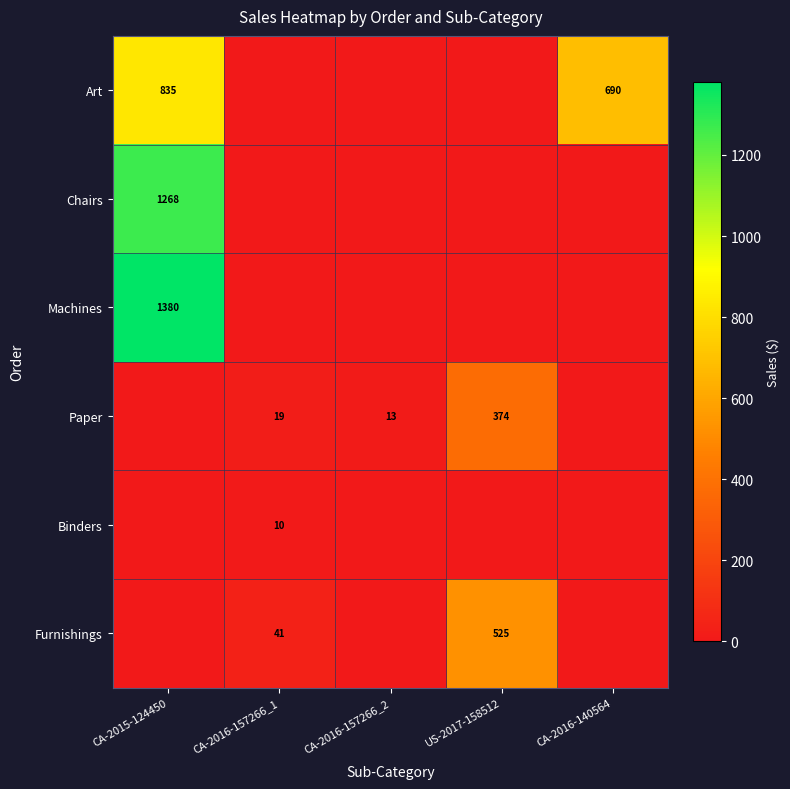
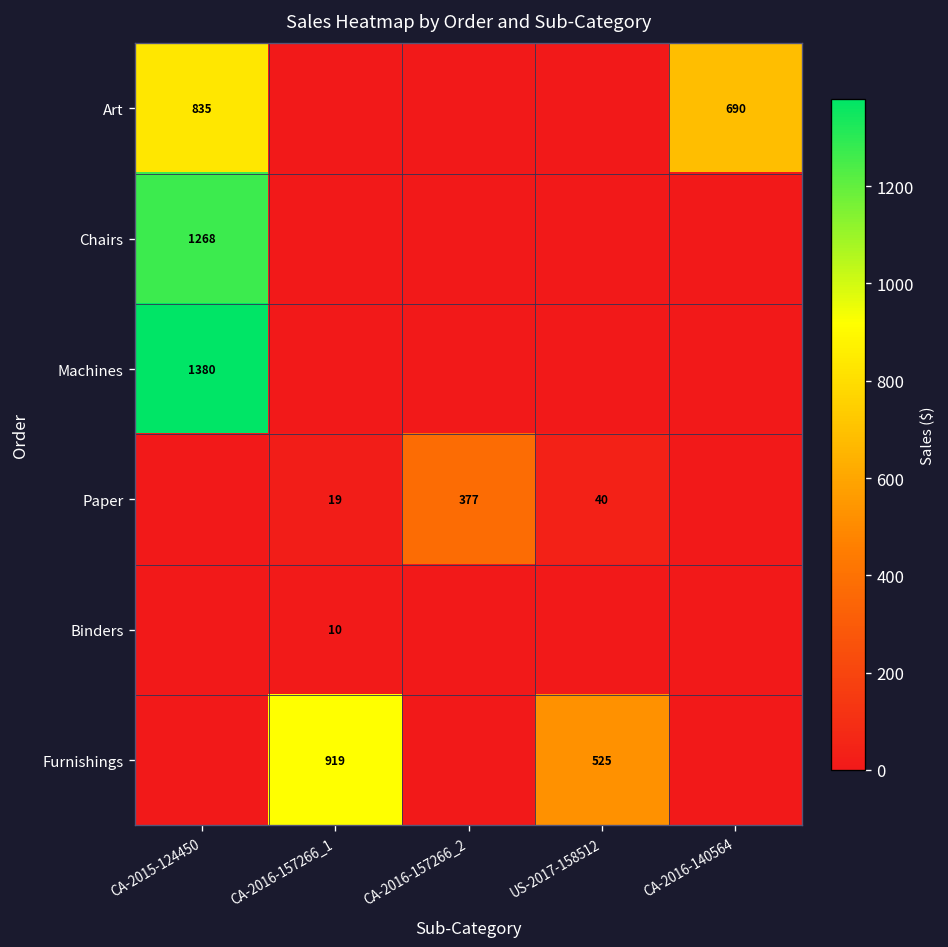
  {
    "Art": {
      "CA-2015-124450": 835,
      "CA-2016-140564": 690
    },
    "Chairs": {
      "CA-2015-124450": 1268
    },
    "Machines": {
      "CA-2015-124450": 1380
    },
    "Paper": {
      "CA-2016-157266_1": 19,
-     "CA-2016-157266_2": 13,
-     "US-2017-158512": 374
+     "CA-2016-157266_2": 377,
+     "US-2017-158512": 40
    },
    "Binders": {
      "CA-2016-157266_1": 10
    },
    "Furnishings": {
-     "CA-2016-157266_1": 41,
+     "CA-2016-157266_1": 919,
      "US-2017-158512": 525
    }
  }
